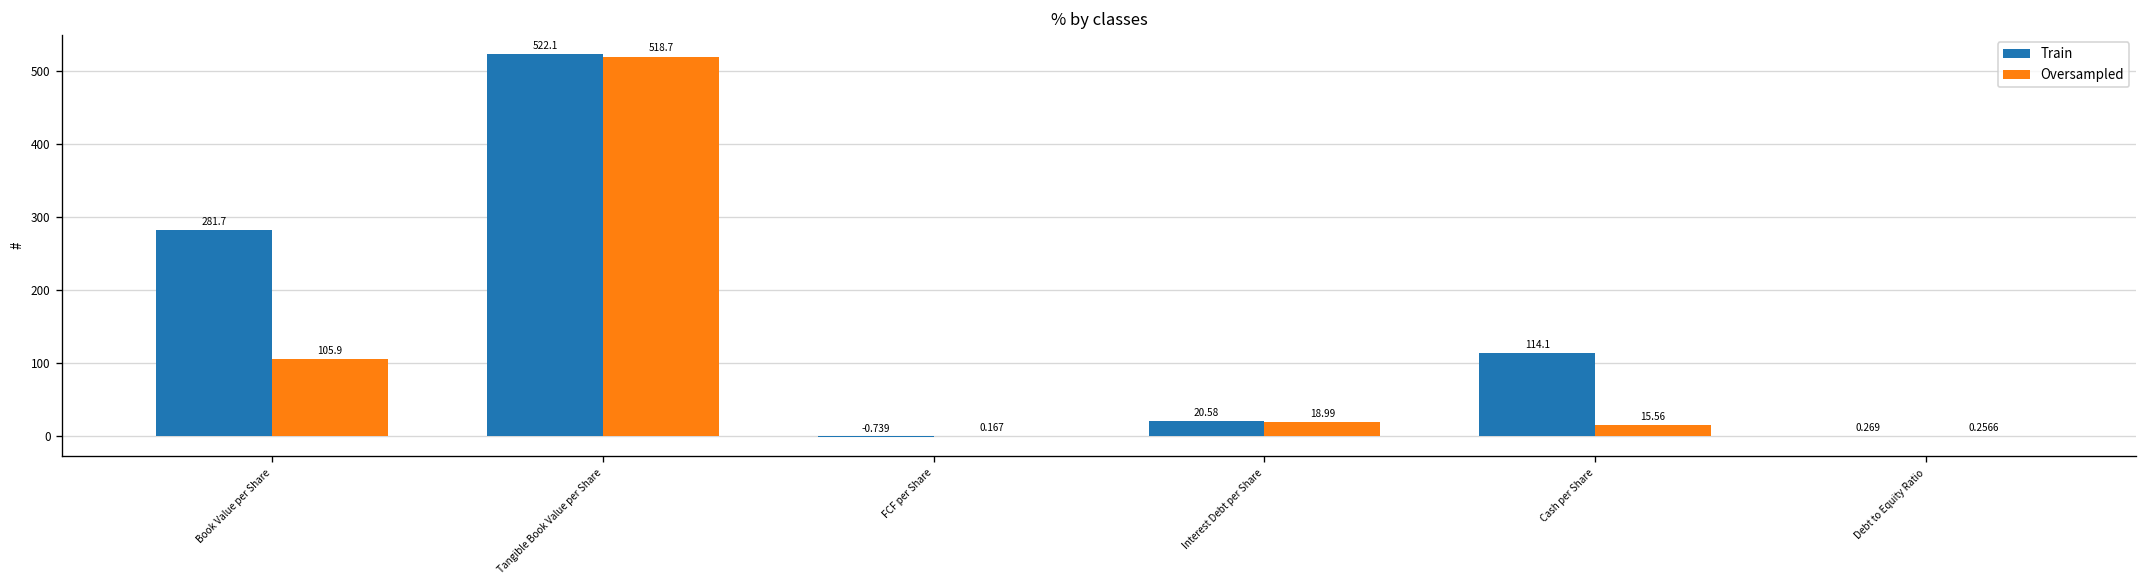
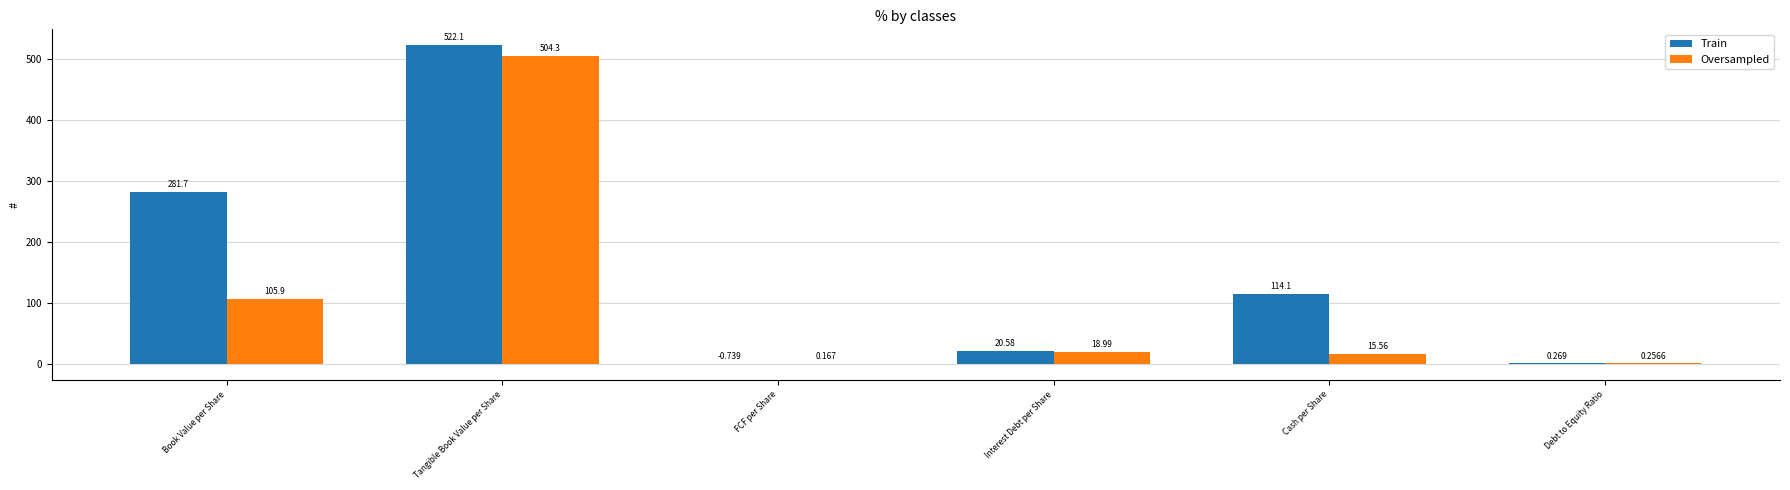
  {
    "Train": {
      "Book Value per Share": 281.7,
      "Tangible Book Value per Share": 522.1,
      "FCF per Share": -0.739,
      "Interest Debt per Share": 20.58,
      "Cash per Share": 114.1,
      "Debt to Equity Ratio": 0.269
    },
    "Oversampled": {
      "Book Value per Share": 105.9,
-     "Tangible Book Value per Share": 518.7,
+     "Tangible Book Value per Share": 504.3,
      "FCF per Share": 0.167,
      "Interest Debt per Share": 18.99,
      "Cash per Share": 15.56,
      "Debt to Equity Ratio": 0.2566
    }
  }
